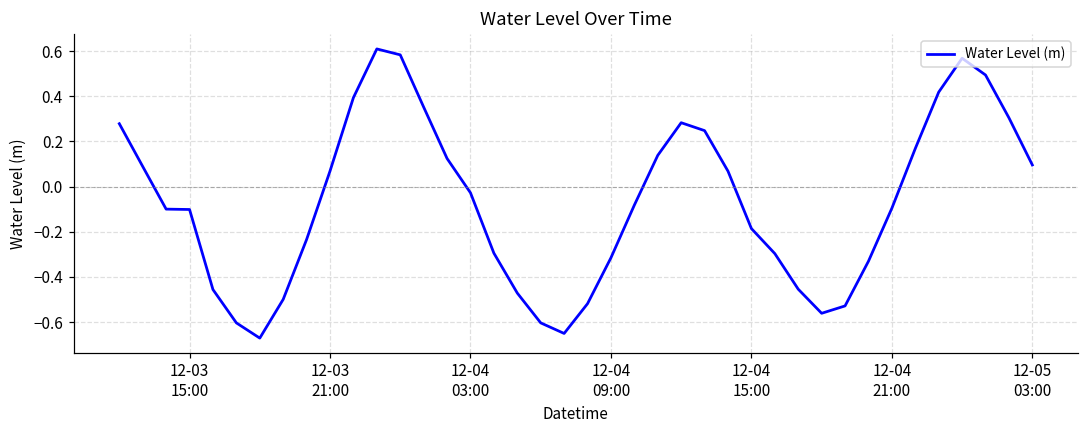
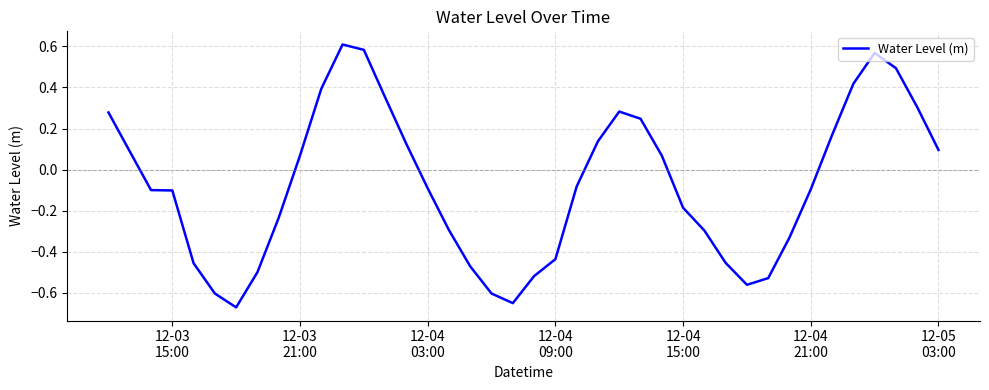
  {
    "12-03 15:00": -0.10,
    "12-03 21:00": 0.07,
-   "12-04 03:00": -0.03,
-   "12-04 09:00": -0.31,
+   "12-04 03:00": -0.09,
+   "12-04 09:00": -0.44,
    "12-04 15:00": -0.19,
    "12-04 21:00": -0.10,
    "12-05 03:00": 0.10
  }
